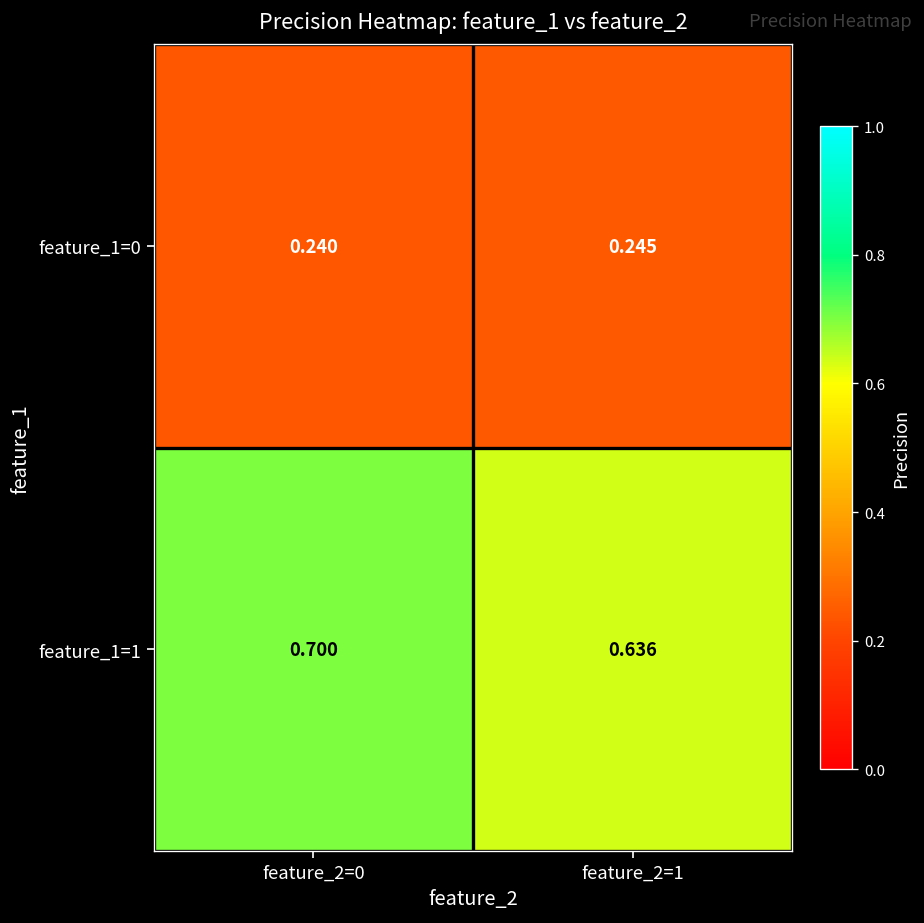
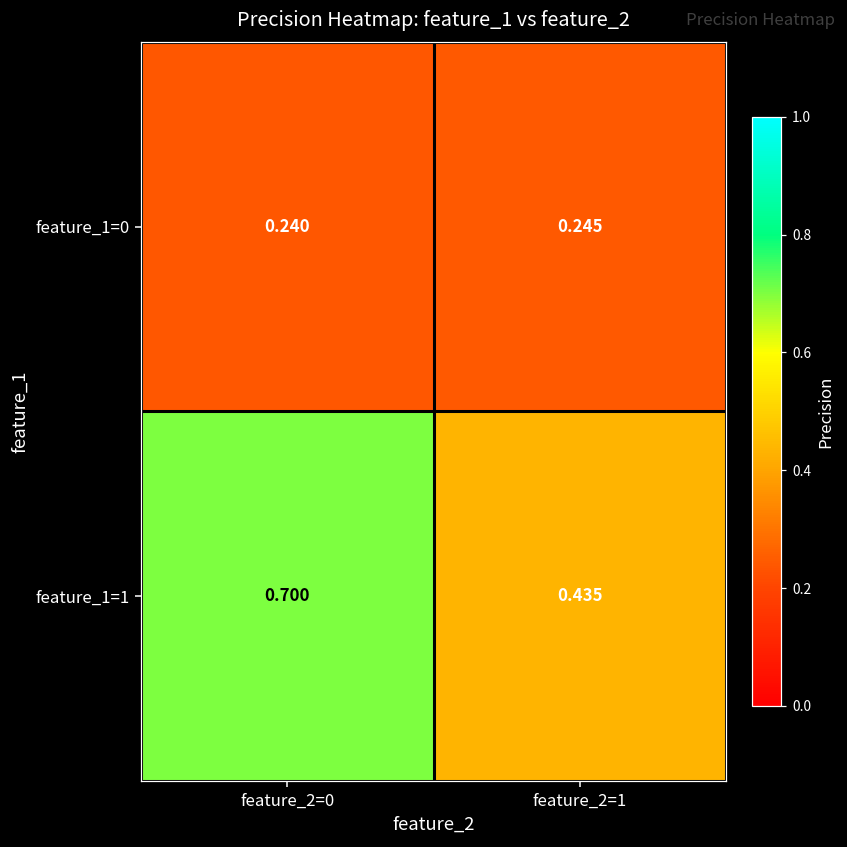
  {
    "feature_1=0": {
      "feature_2=0": 0.240,
      "feature_2=1": 0.245
    },
    "feature_1=1": {
      "feature_2=0": 0.700,
-     "feature_2=1": 0.636
+     "feature_2=1": 0.435
    }
  }
